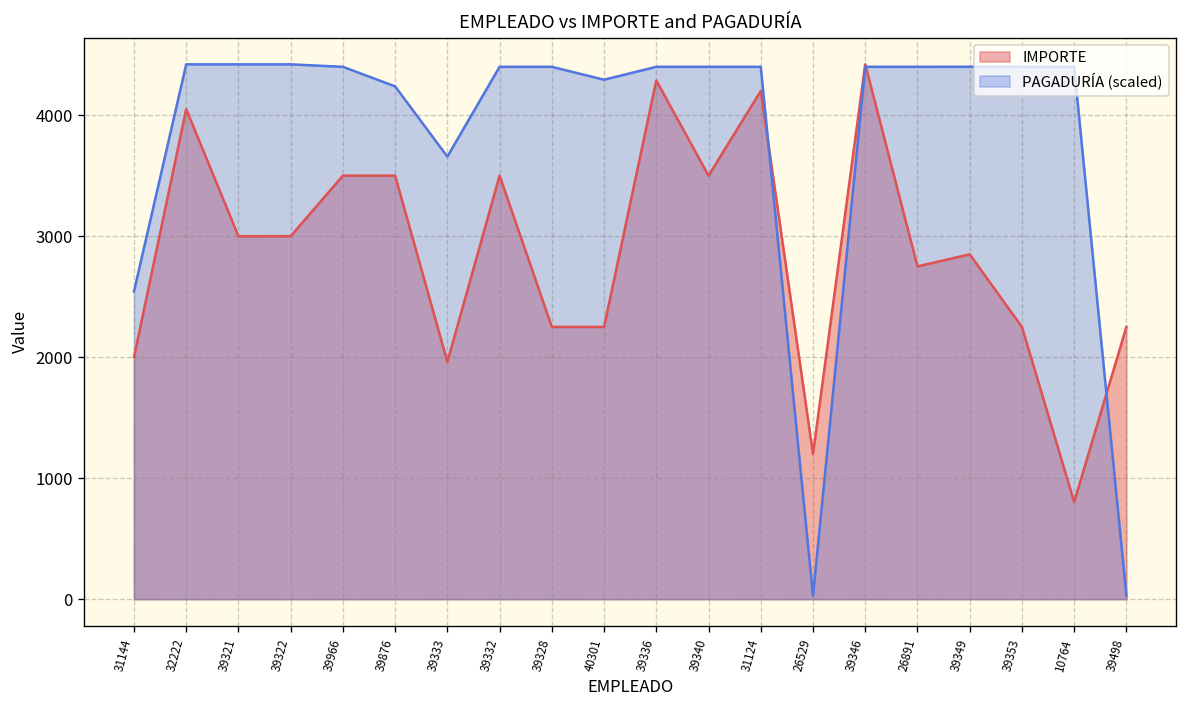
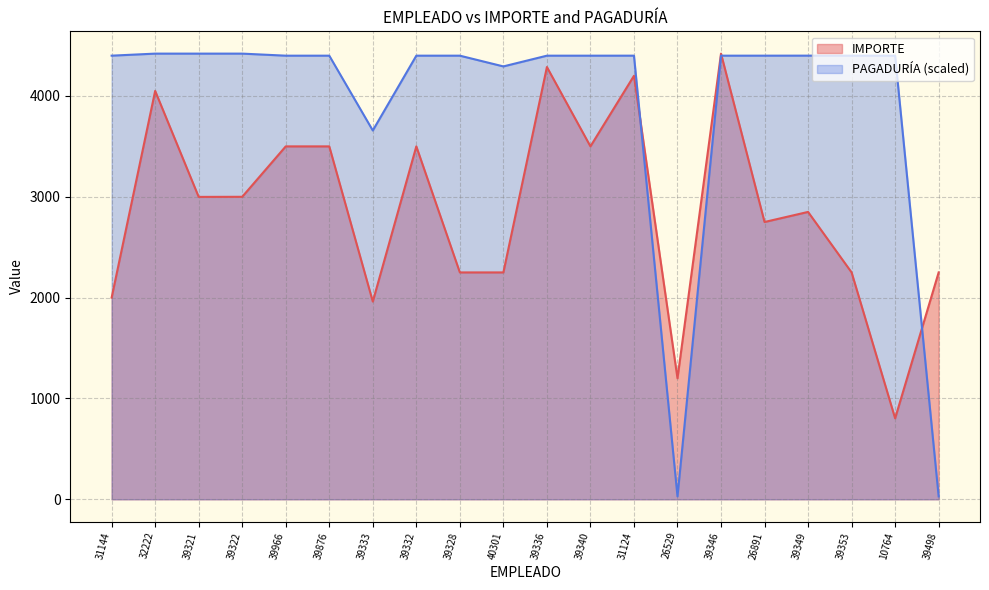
  {
    "IMPORTE": {
      "31144": 2000,
      "32222": 4050,
      "39321": 3000,
      "39322": 3000,
      "39966": 3500,
      "39876": 3500,
      "39333": 1960,
      "39332": 3500,
      "39328": 2250,
      "40301": 2250,
      "39336": 4290,
      "39340": 3500,
      "31124": 4200,
      "26529": 1200,
      "26891": 2750,
      "39349": 2850,
      "39353": 2250,
      "10764": 800,
      "39498": 2250
    },
    "PAGADURÍA (scaled)": {
-     "31144": 2540,
+     "31144": 4400,
      "32222": 4420,
      "39321": 4420,
      "39322": 4420,
      "39966": 4400,
-     "39876": 4240,
+     "39876": 4400,
      "39333": 3660,
      "39332": 4400,
      "39328": 4400,
      "40301": 4290,
      "39336": 4400,
      "39340": 4400,
      "31124": 4400,
      "26529": 30,
      "26891": 4400,
      "39349": 4400,
      "39498": 30
    }
  }
